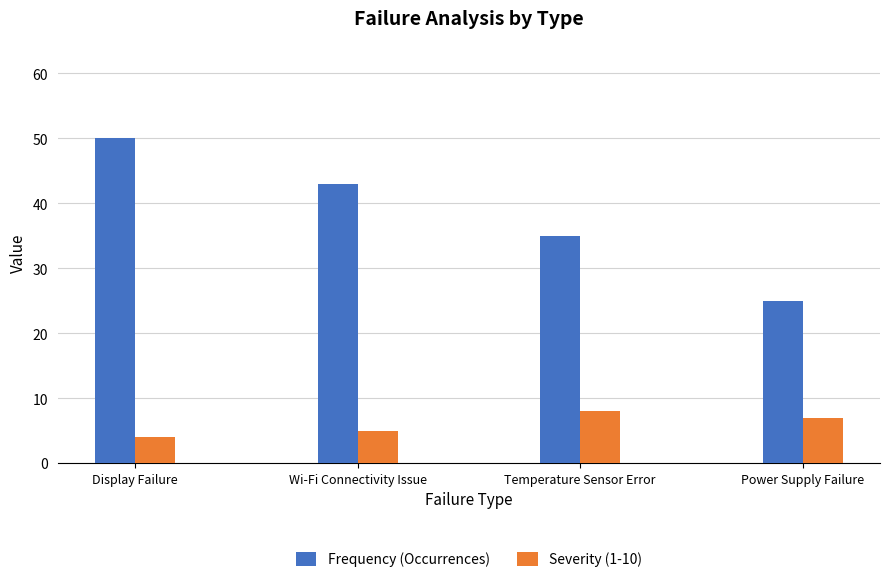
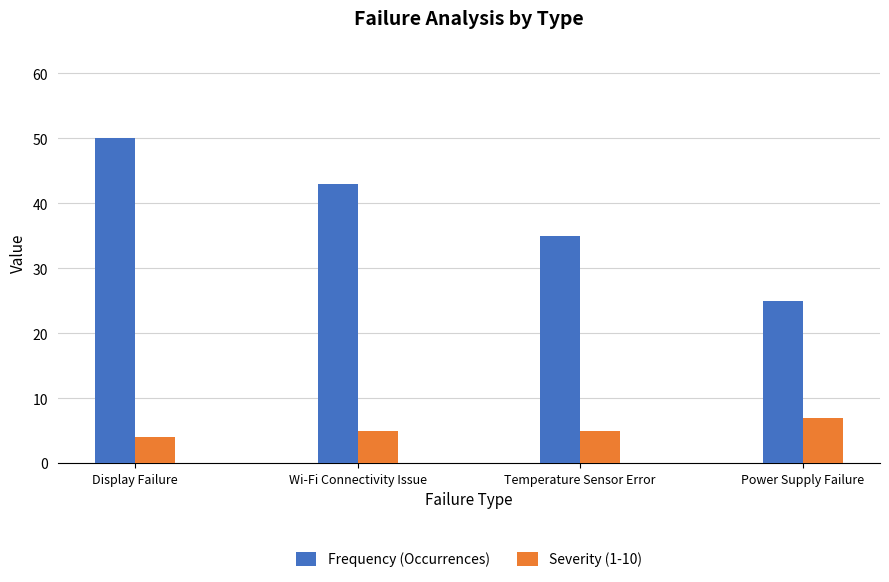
  {
    "Frequency (Occurrences)": {
      "Display Failure": 50,
      "Wi-Fi Connectivity Issue": 43,
      "Temperature Sensor Error": 35,
      "Power Supply Failure": 25
    },
    "Severity (1-10)": {
      "Display Failure": 4,
      "Wi-Fi Connectivity Issue": 5,
-     "Temperature Sensor Error": 8,
+     "Temperature Sensor Error": 5,
      "Power Supply Failure": 7
    }
  }
